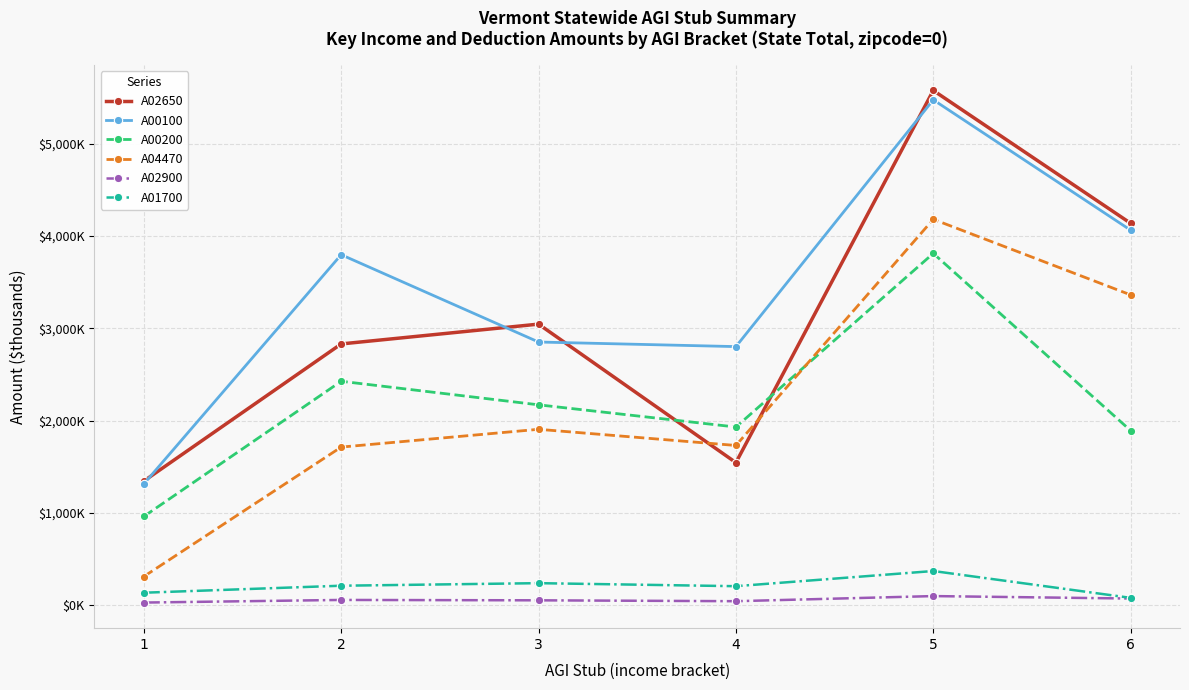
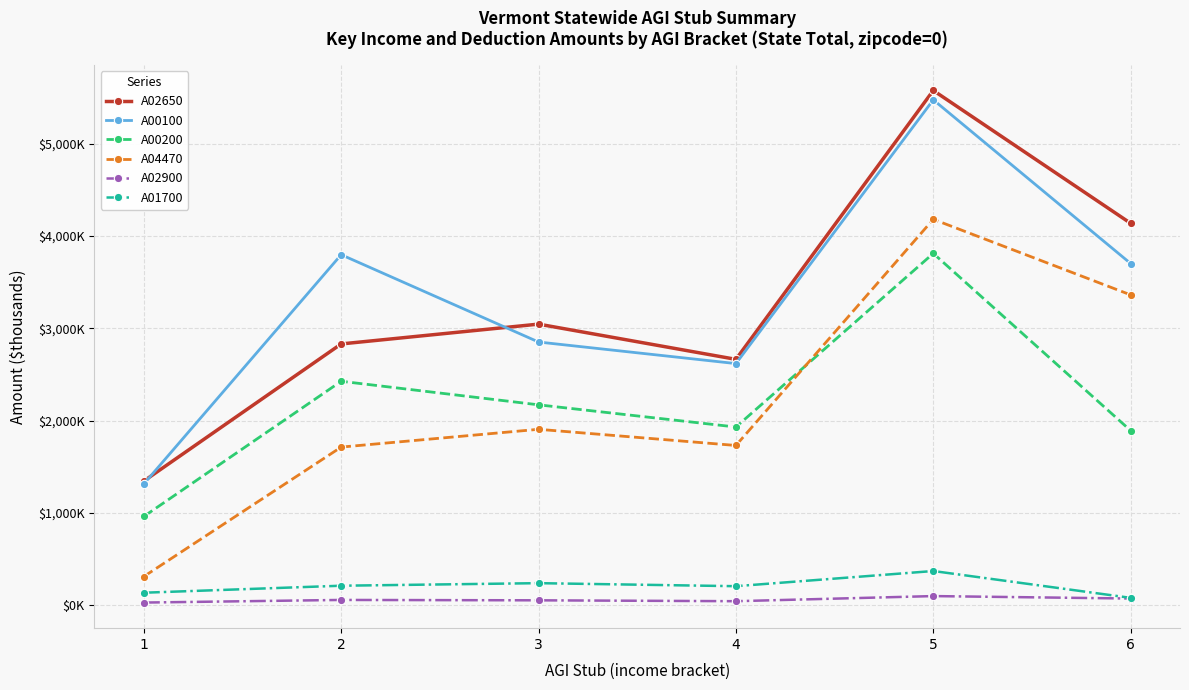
  {
    "A02650": {
      "1": "$1,300,000",
      "2": "$2,800,000",
      "3": "$3,000,000",
-     "4": "$1,500,000",
+     "4": "$2,700,000",
      "5": "$5,600,000",
      "6": "$4,100,000"
    },
    "A00100": {
      "1": "$1,300,000",
      "2": "$3,800,000",
      "3": "$2,900,000",
-     "4": "$2,800,000",
+     "4": "$2,600,000",
      "5": "$5,500,000",
-     "6": "$4,100,000"
+     "6": "$3,700,000"
    },
    "A04470": {
      "1": "$300,000",
      "2": "$1,700,000",
      "3": "$1,900,000",
      "4": "$1,700,000",
      "5": "$4,200,000",
      "6": "$3,400,000"
    },
    "A02900": {
      "1": "$0",
      "2": "$100,000",
      "3": "$100,000",
      "4": "$0",
      "5": "$100,000"
    }
  }
